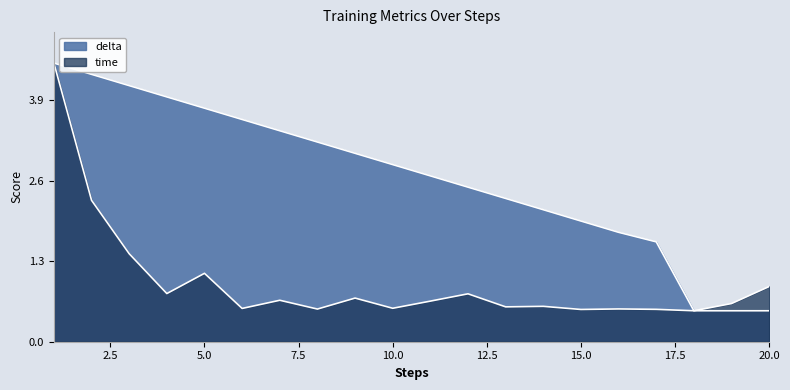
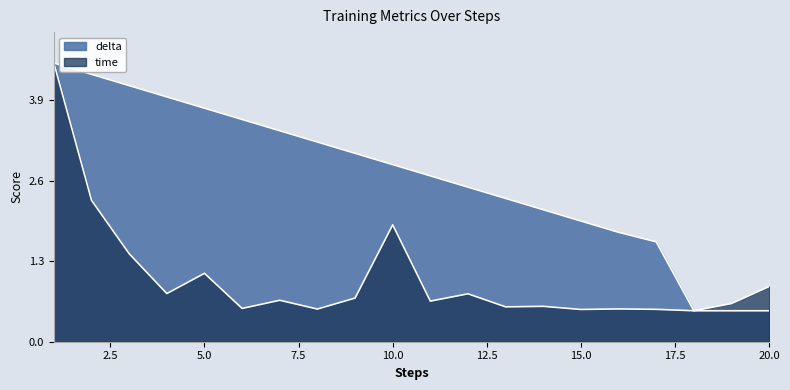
  {
    "delta": {
      "5.0": 3.8,
      "10.0": 2.9,
      "15.0": 1.9,
      "20.0": 0.5
    },
    "time": {
      "5.0": 1.1,
-     "10.0": 0.5,
+     "10.0": 1.9,
      "15.0": 0.5,
      "20.0": 0.9
    }
  }
